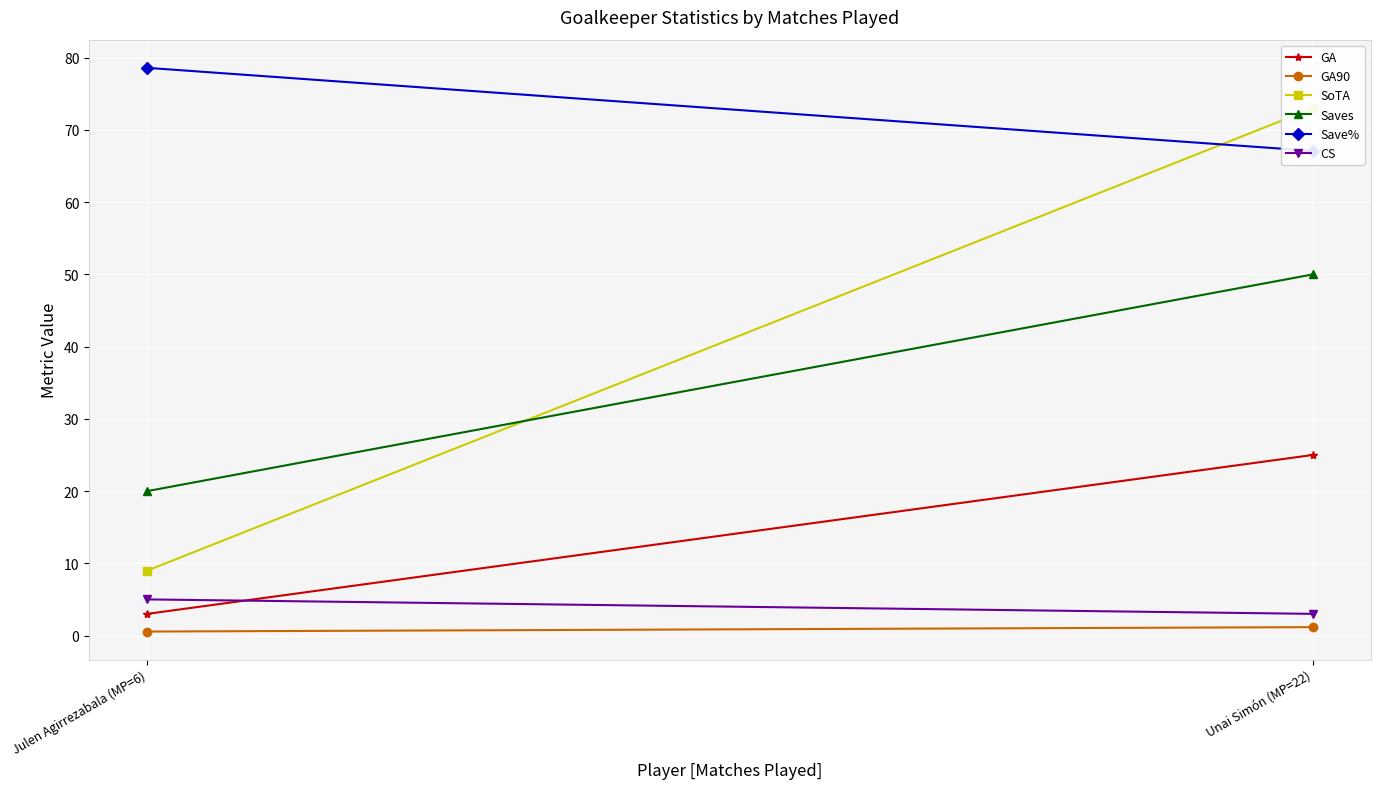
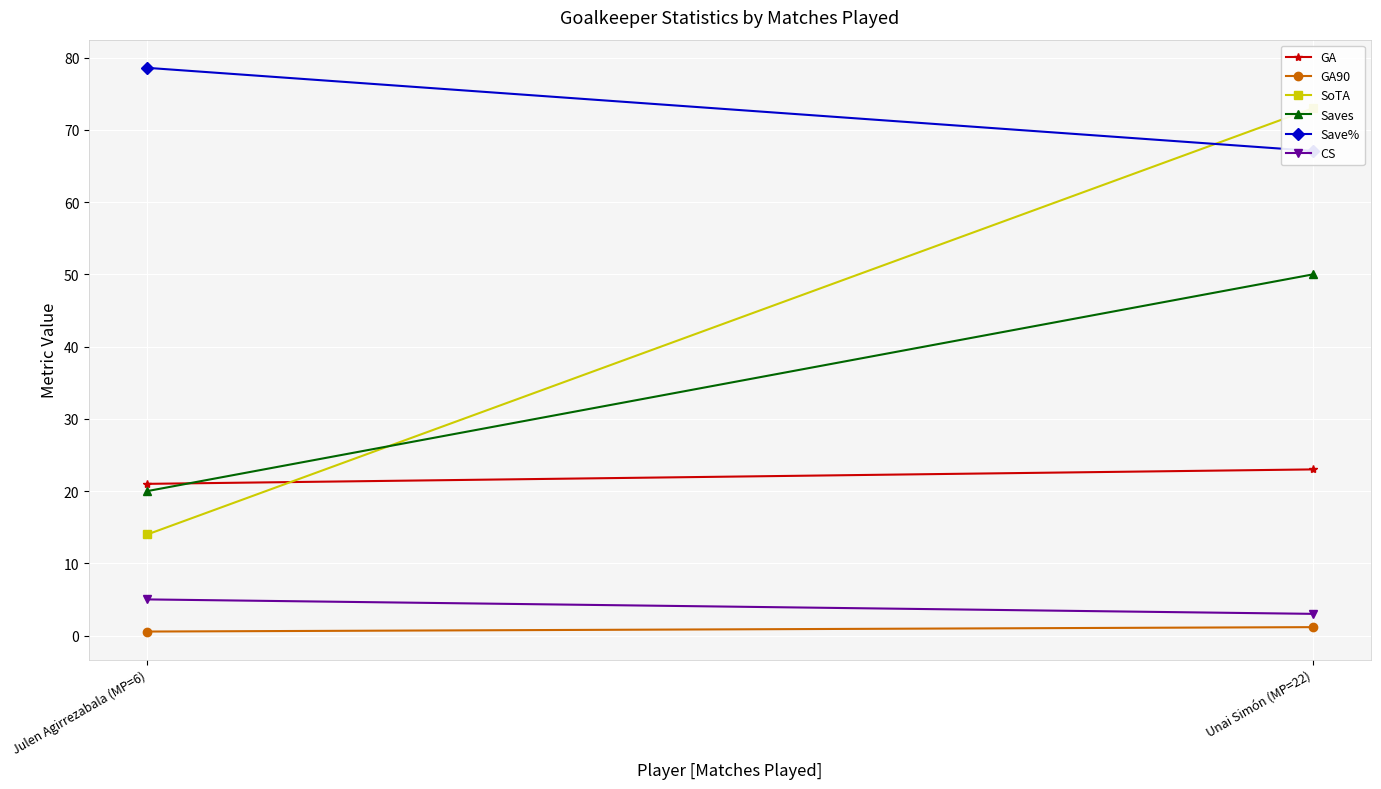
  {
    "GA": {
-     "Julen Agirrezabala (MP=6)": 3,
-     "Unai Simón (MP=22)": 25
+     "Julen Agirrezabala (MP=6)": 21,
+     "Unai Simón (MP=22)": 23
    },
    "GA90": {
      "Julen Agirrezabala (MP=6)": 1,
      "Unai Simón (MP=22)": 1
    },
    "SoTA": {
-     "Julen Agirrezabala (MP=6)": 9
+     "Julen Agirrezabala (MP=6)": 14
    },
    "Saves": {
      "Julen Agirrezabala (MP=6)": 20,
      "Unai Simón (MP=22)": 50
    },
    "Save%": {
      "Julen Agirrezabala (MP=6)": 79
    },
    "CS": {
      "Julen Agirrezabala (MP=6)": 5,
      "Unai Simón (MP=22)": 3
    }
  }
